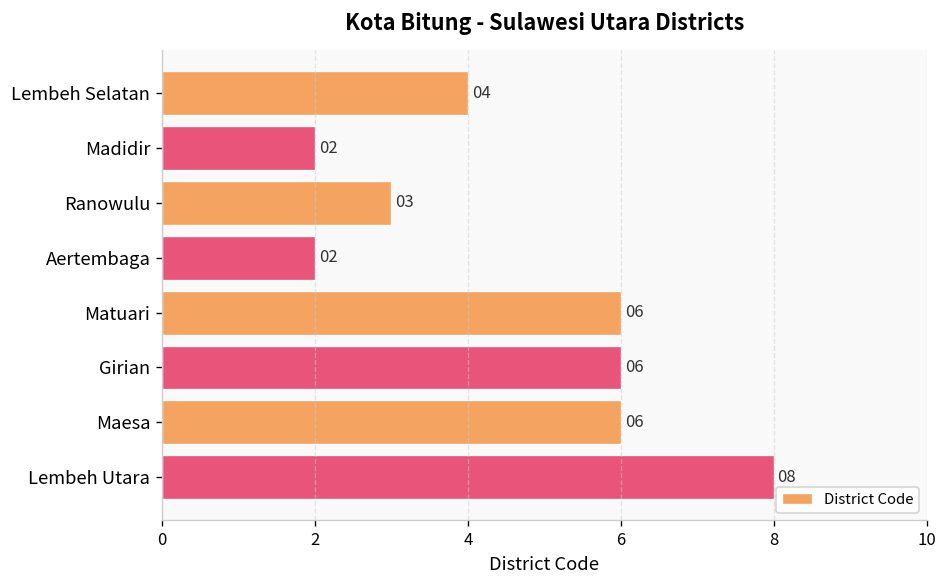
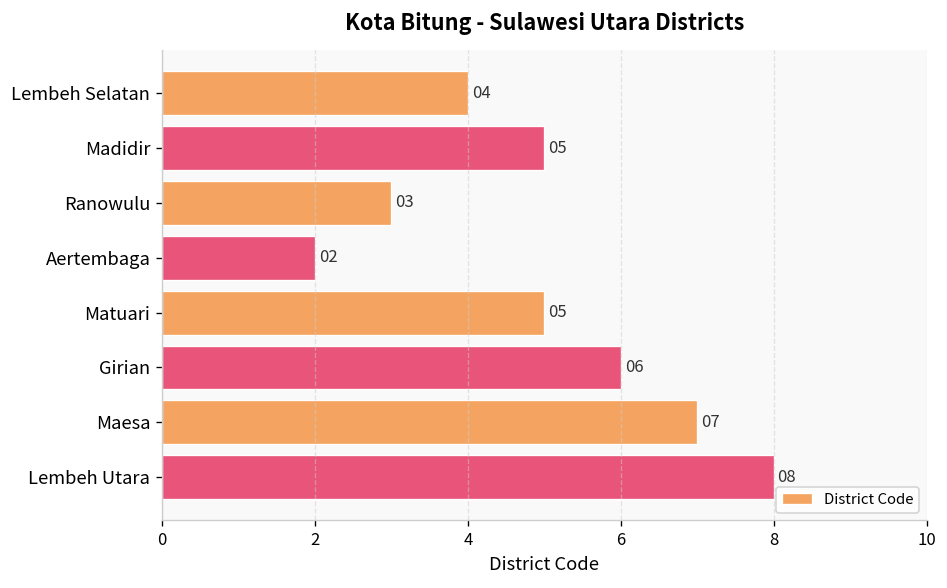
  {
    "Lembeh Selatan": "04",
-   "Madidir": "02",
+   "Madidir": "05",
    "Ranowulu": "03",
    "Aertembaga": "02",
-   "Matuari": "06",
+   "Matuari": "05",
    "Girian": "06",
-   "Maesa": "06"
+   "Maesa": "07"
  }
